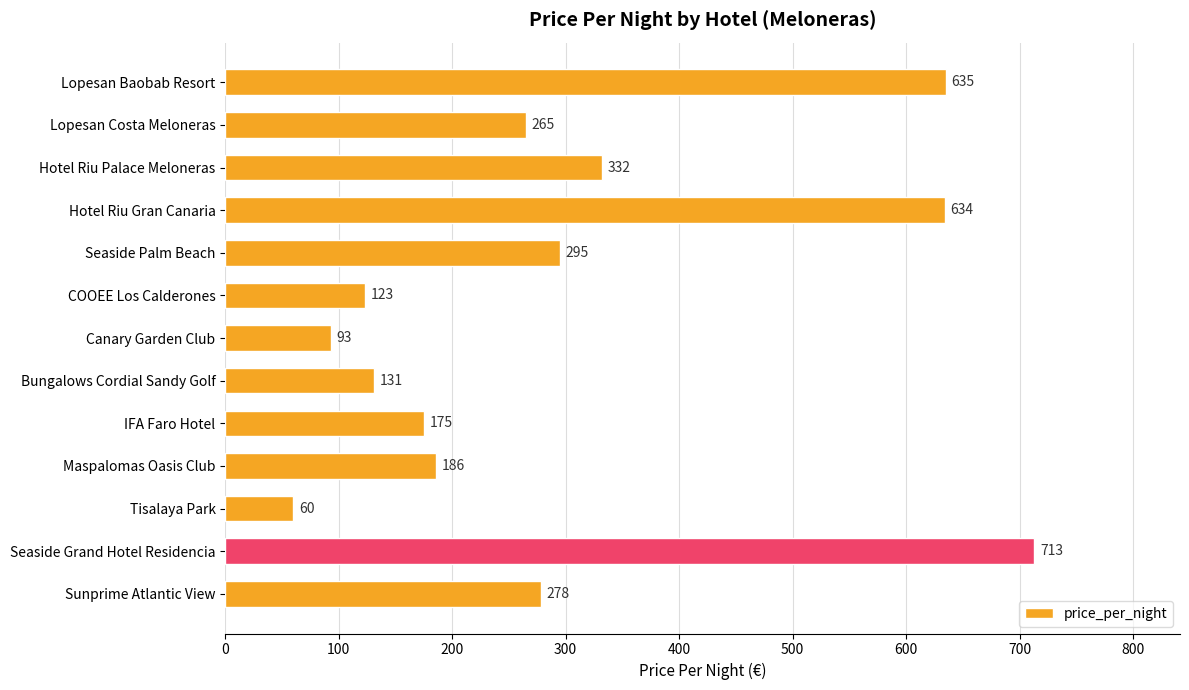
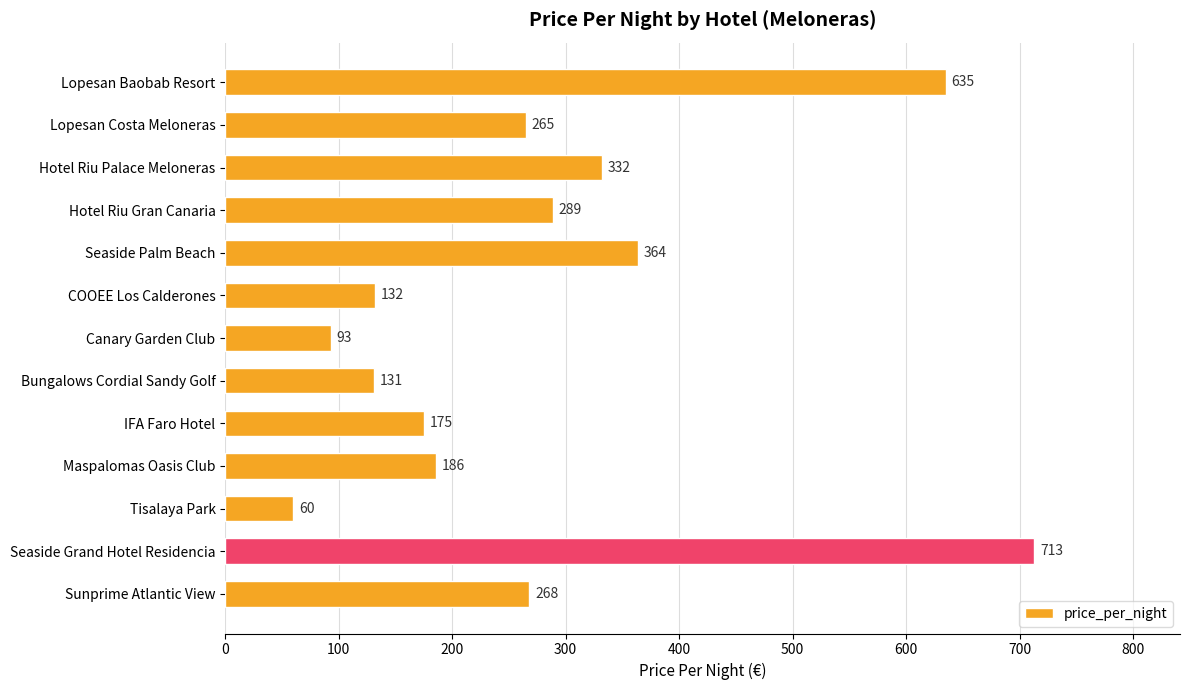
  {
    "Lopesan Baobab Resort": 635,
    "Lopesan Costa Meloneras": 265,
    "Hotel Riu Palace Meloneras": 332,
-   "Hotel Riu Gran Canaria": 634,
-   "Seaside Palm Beach": 295,
-   "COOEE Los Calderones": 123,
+   "Hotel Riu Gran Canaria": 289,
+   "Seaside Palm Beach": 364,
+   "COOEE Los Calderones": 132,
    "Canary Garden Club": 93,
    "Bungalows Cordial Sandy Golf": 131,
    "IFA Faro Hotel": 175,
    "Maspalomas Oasis Club": 186,
    "Tisalaya Park": 60,
    "Seaside Grand Hotel Residencia": 713,
-   "Sunprime Atlantic View": 278
+   "Sunprime Atlantic View": 268
  }
